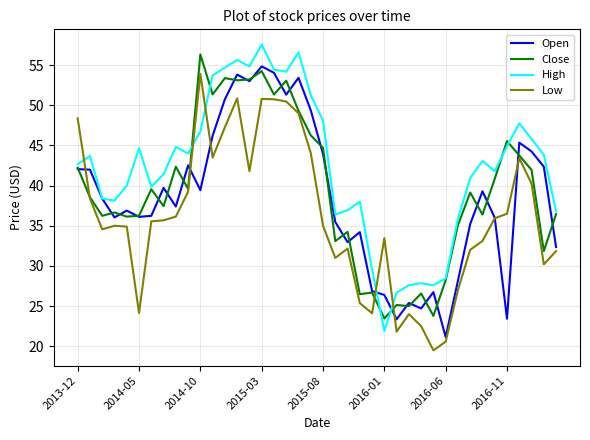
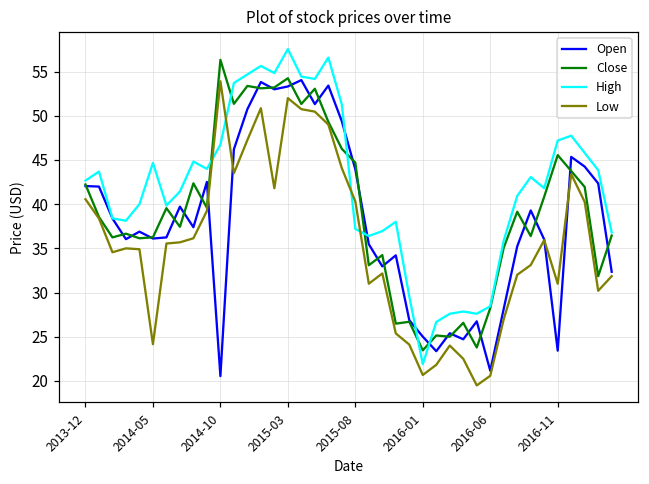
  {
    "Open": {
-     "2014-10": 39,
-     "2015-03": 55,
+     "2014-10": 21,
+     "2015-03": 53,
      "2015-08": 44,
-     "2016-01": 26,
+     "2016-01": 25,
      "2016-06": 21,
      "2016-11": 23
    },
    "Close": {
      "2014-10": 56,
      "2015-03": 54,
      "2015-08": 45,
      "2016-01": 23,
      "2016-11": 46
    },
    "High": {
      "2013-12": 43,
      "2014-05": 45,
      "2014-10": 47,
      "2015-03": 58,
-     "2015-08": 48,
+     "2015-08": 37,
      "2016-01": 22,
-     "2016-11": 45
+     "2016-11": 47
    },
    "Low": {
-     "2013-12": 48,
+     "2013-12": 41,
      "2014-05": 24,
      "2014-10": 54,
-     "2015-03": 51,
-     "2015-08": 35,
-     "2016-01": 33,
+     "2015-03": 52,
+     "2015-08": 40,
+     "2016-01": 21,
      "2016-06": 21,
-     "2016-11": 37
+     "2016-11": 31
    }
  }
